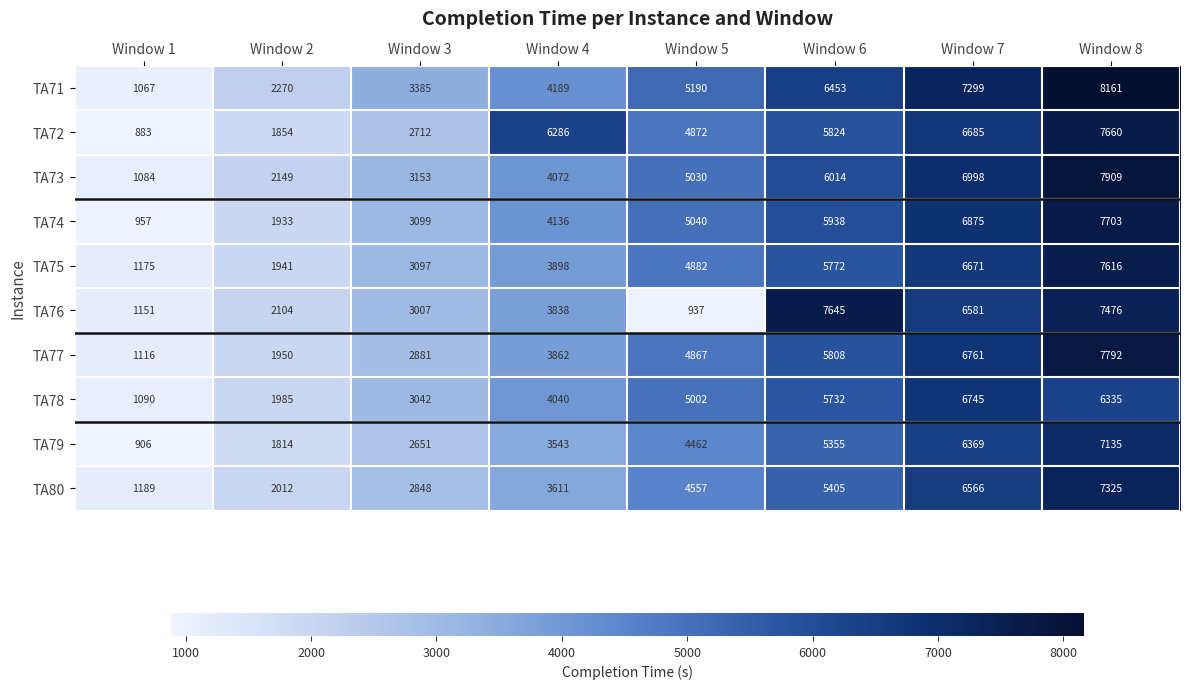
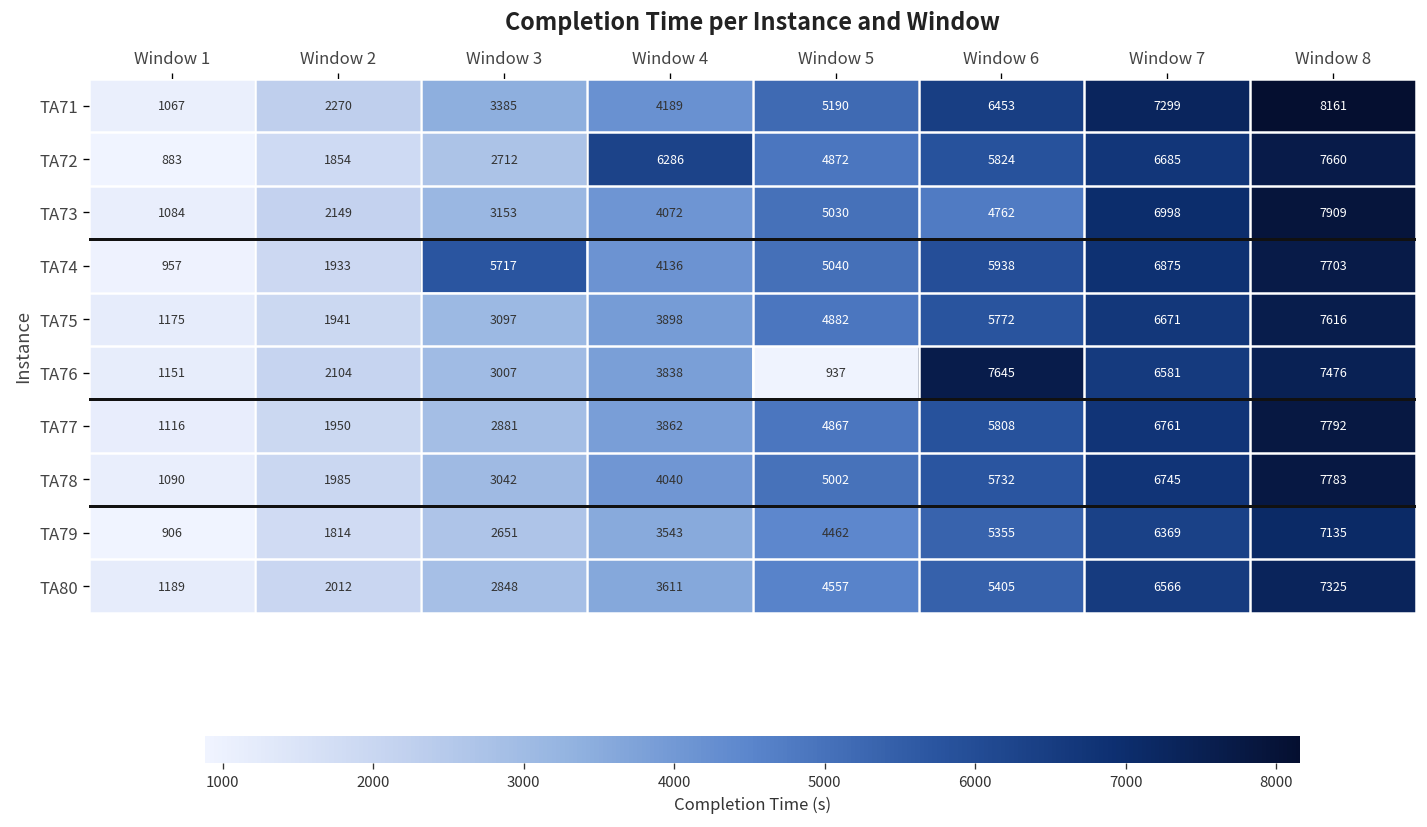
  {
    "TA71": {
      "Window 1": 1067,
      "Window 2": 2270,
      "Window 3": 3385,
      "Window 4": 4189,
      "Window 5": 5190,
      "Window 6": 6453,
      "Window 7": 7299,
      "Window 8": 8161
    },
    "TA72": {
      "Window 1": 883,
      "Window 2": 1854,
      "Window 3": 2712,
      "Window 4": 6286,
      "Window 5": 4872,
      "Window 6": 5824,
      "Window 7": 6685,
      "Window 8": 7660
    },
    "TA73": {
      "Window 1": 1084,
      "Window 2": 2149,
      "Window 3": 3153,
      "Window 4": 4072,
      "Window 5": 5030,
-     "Window 6": 6014,
+     "Window 6": 4762,
      "Window 7": 6998,
      "Window 8": 7909
    },
    "TA74": {
      "Window 1": 957,
      "Window 2": 1933,
-     "Window 3": 3099,
+     "Window 3": 5717,
      "Window 4": 4136,
      "Window 5": 5040,
      "Window 6": 5938,
      "Window 7": 6875,
      "Window 8": 7703
    },
    "TA75": {
      "Window 1": 1175,
      "Window 2": 1941,
      "Window 3": 3097,
      "Window 4": 3898,
      "Window 5": 4882,
      "Window 6": 5772,
      "Window 7": 6671,
      "Window 8": 7616
    },
    "TA76": {
      "Window 1": 1151,
      "Window 2": 2104,
      "Window 3": 3007,
      "Window 4": 3838,
      "Window 5": 937,
      "Window 6": 7645,
      "Window 7": 6581,
      "Window 8": 7476
    },
    "TA77": {
      "Window 1": 1116,
      "Window 2": 1950,
      "Window 3": 2881,
      "Window 4": 3862,
      "Window 5": 4867,
      "Window 6": 5808,
      "Window 7": 6761,
      "Window 8": 7792
    },
    "TA78": {
      "Window 1": 1090,
      "Window 2": 1985,
      "Window 3": 3042,
      "Window 4": 4040,
      "Window 5": 5002,
      "Window 6": 5732,
      "Window 7": 6745,
-     "Window 8": 6335
+     "Window 8": 7783
    },
    "TA79": {
      "Window 1": 906,
      "Window 2": 1814,
      "Window 3": 2651,
      "Window 4": 3543,
      "Window 5": 4462,
      "Window 6": 5355,
      "Window 7": 6369,
      "Window 8": 7135
    },
    "TA80": {
      "Window 1": 1189,
      "Window 2": 2012,
      "Window 3": 2848,
      "Window 4": 3611,
      "Window 5": 4557,
      "Window 6": 5405,
      "Window 7": 6566,
      "Window 8": 7325
    }
  }
